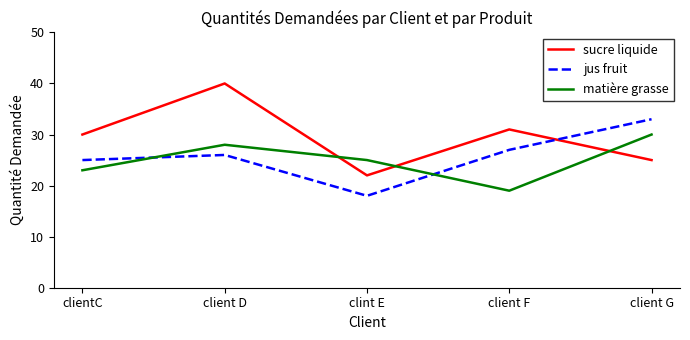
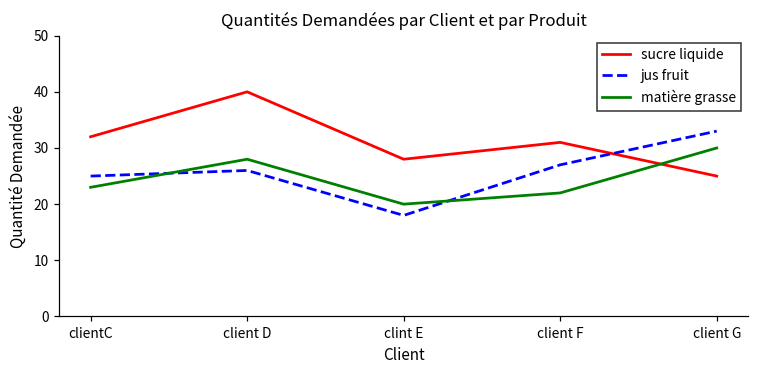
  {
    "sucre liquide": {
-     "clientC": 30,
+     "clientC": 32,
      "client D": 40,
-     "clint E": 22,
+     "clint E": 28,
      "client F": 31,
      "client G": 25
    },
    "jus fruit": {
      "clientC": 25,
      "client D": 26,
      "clint E": 18,
      "client F": 27,
      "client G": 33
    },
    "matière grasse": {
      "clientC": 23,
      "client D": 28,
-     "clint E": 25,
-     "client F": 19,
+     "clint E": 20,
+     "client F": 22,
      "client G": 30
    }
  }
